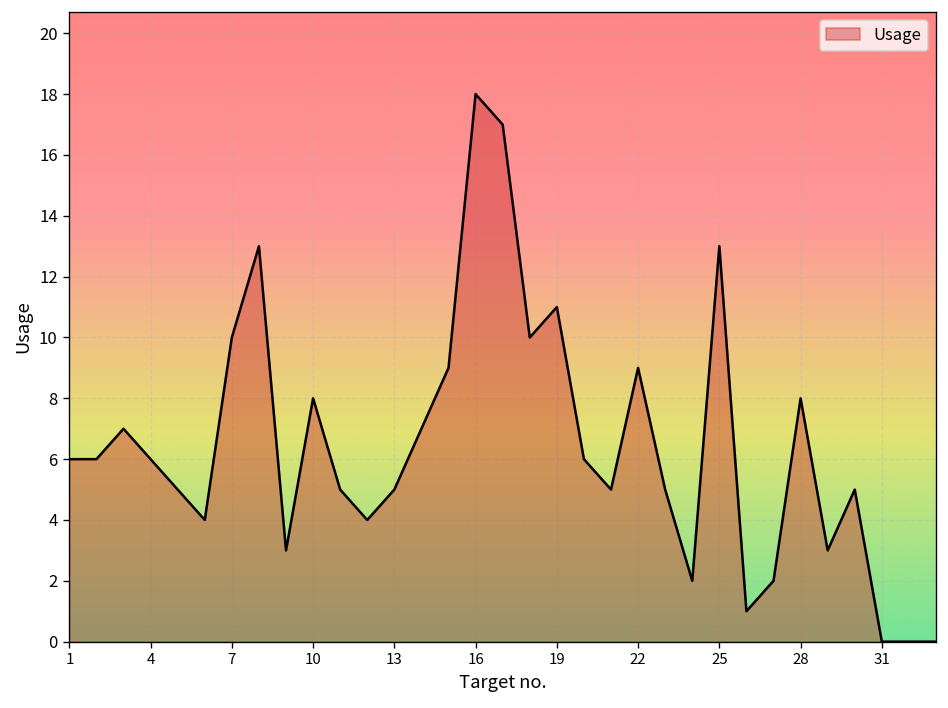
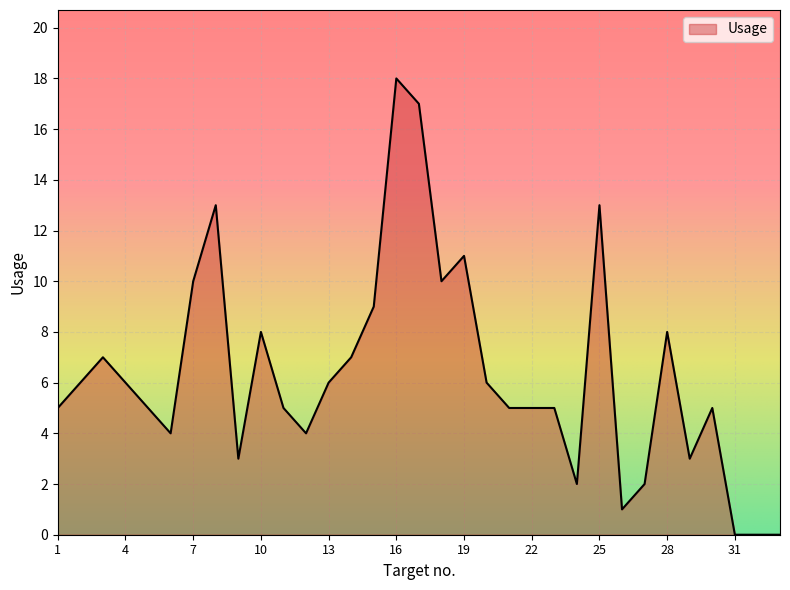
  {
-   "1": 6,
+   "1": 5,
    "4": 6,
    "7": 10,
    "10": 8,
-   "13": 5,
+   "13": 6,
    "16": 18,
    "19": 11,
-   "22": 9,
+   "22": 5,
    "25": 13,
    "28": 8,
    "31": 0
  }
